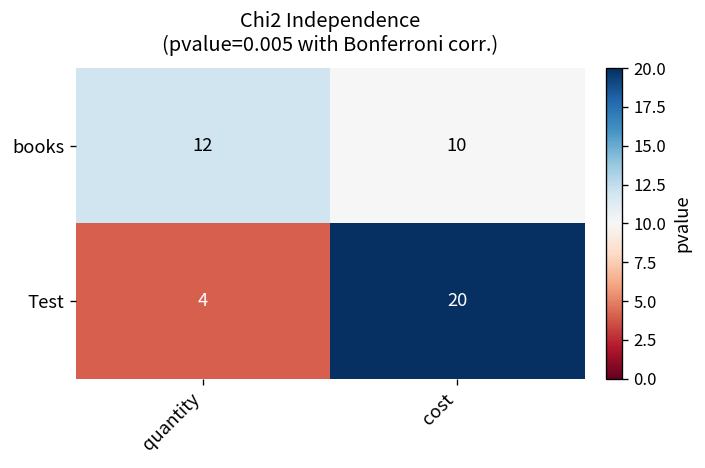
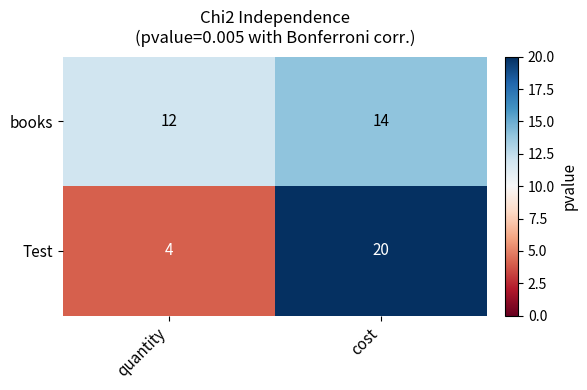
  {
    "books": {
      "quantity": 12,
-     "cost": 10
+     "cost": 14
    },
    "Test": {
      "quantity": 4,
      "cost": 20
    }
  }
